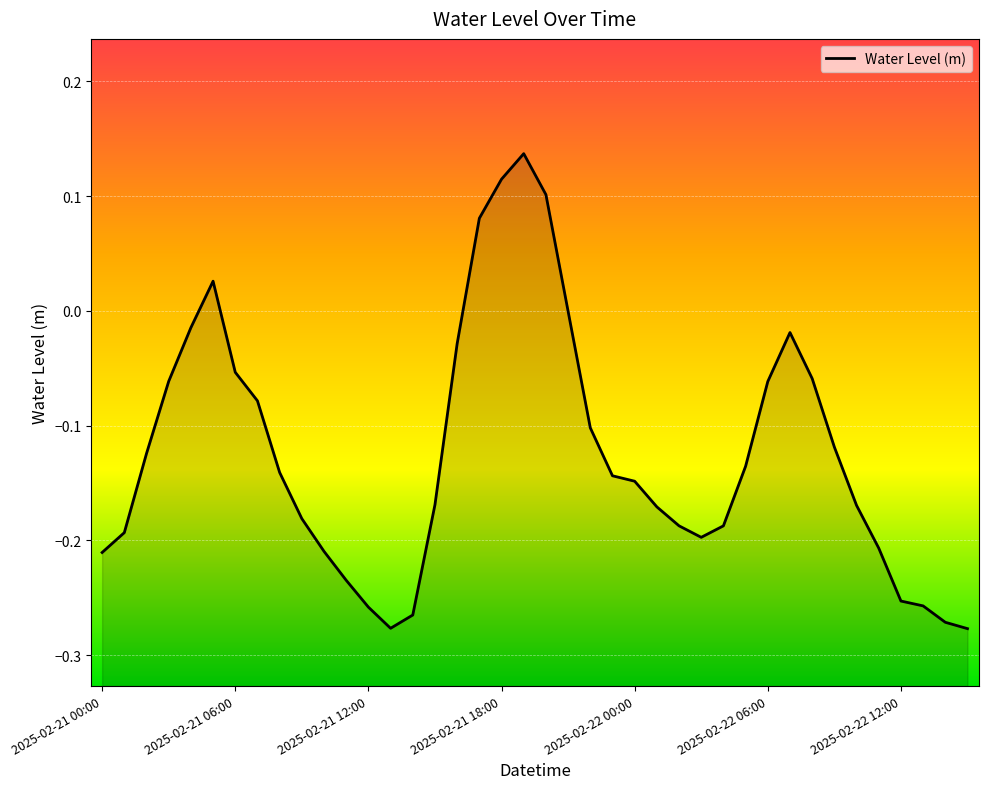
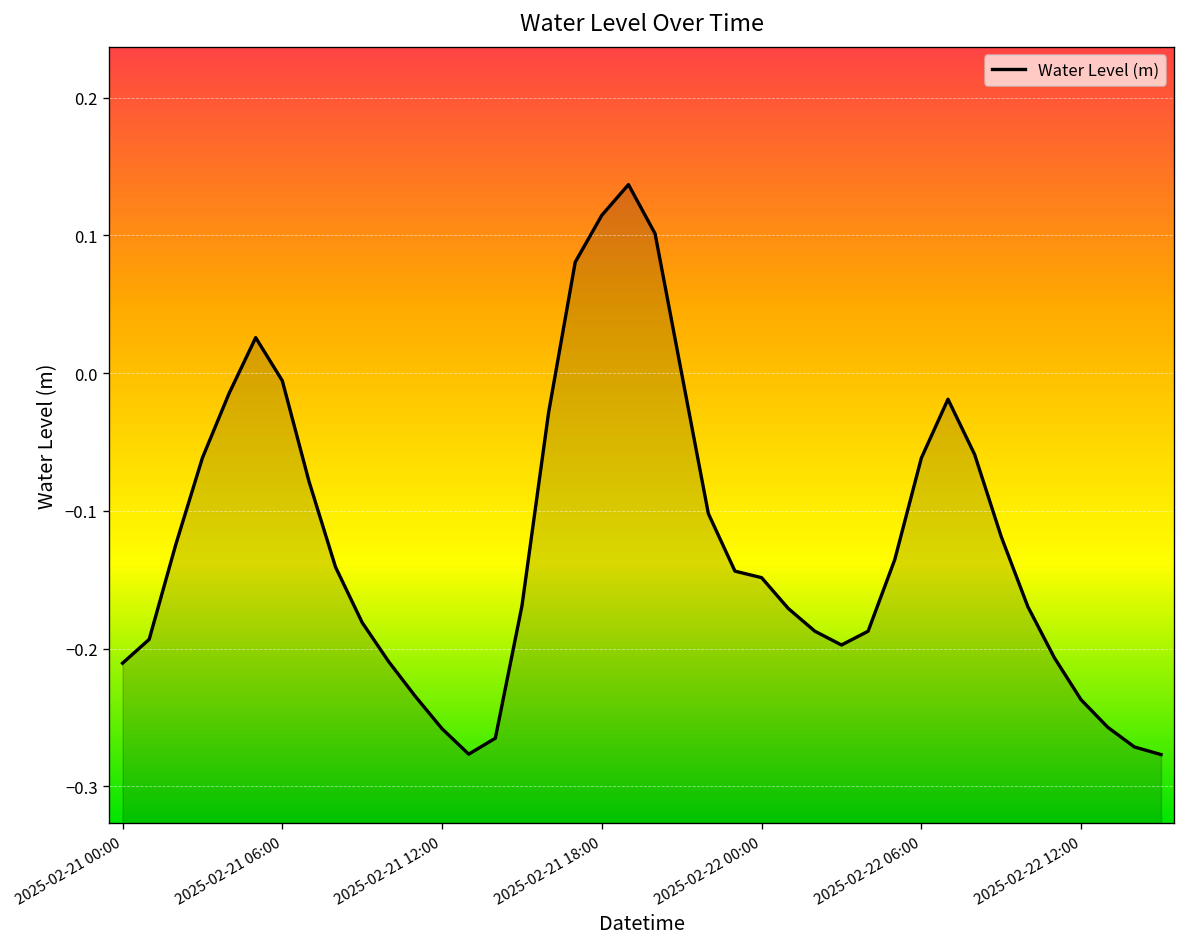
  {
    "2025-02-21 00:00": -0.211,
-   "2025-02-21 06:00": -0.054,
+   "2025-02-21 06:00": -0.006,
    "2025-02-21 12:00": -0.258,
    "2025-02-21 18:00": 0.115,
    "2025-02-22 00:00": -0.148,
    "2025-02-22 06:00": -0.062,
-   "2025-02-22 12:00": -0.253
+   "2025-02-22 12:00": -0.237
  }
